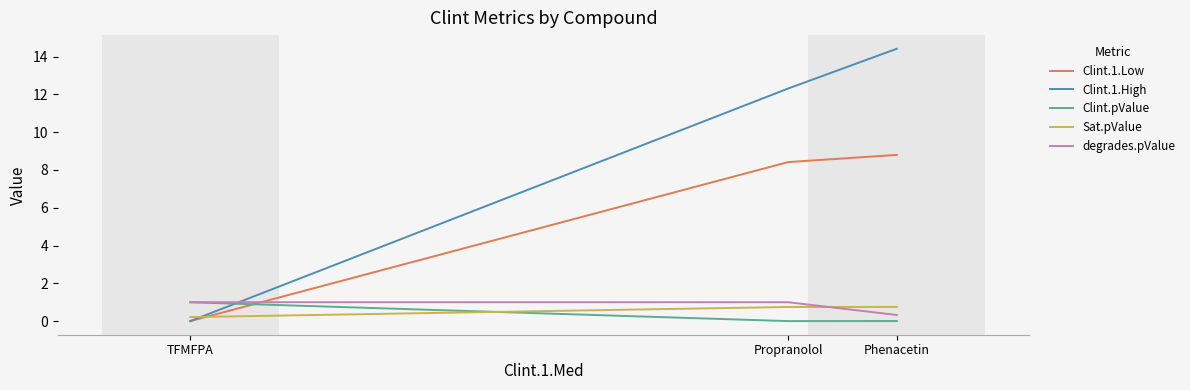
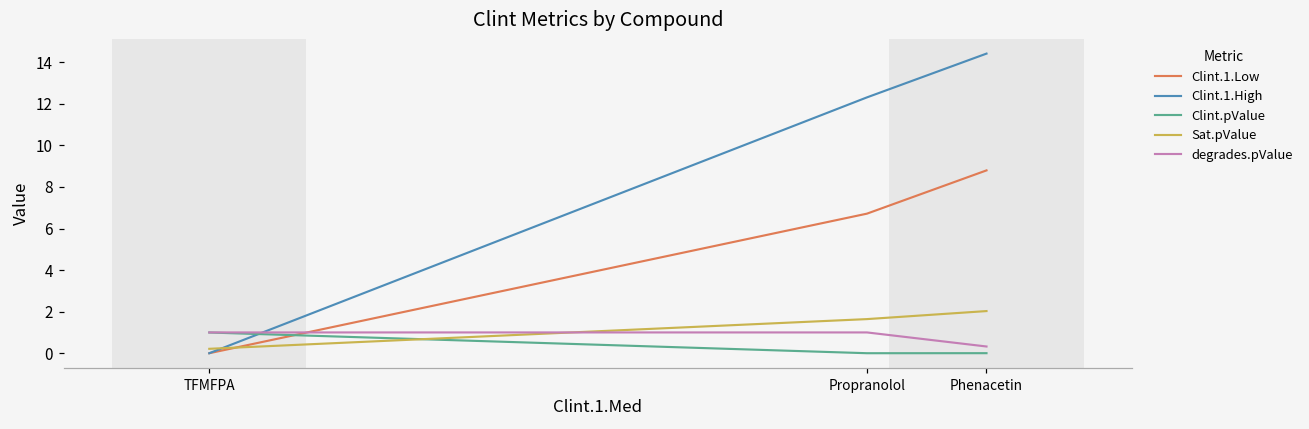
  {
    "Clint.1.Low": {
-     "Propranolol": 8.4,
+     "Propranolol": 6.7,
      "Phenacetin": 8.8
    },
    "Sat.pValue": {
      "TFMFPA": 0.2,
-     "Propranolol": 0.7,
-     "Phenacetin": 0.7
+     "Propranolol": 1.6,
+     "Phenacetin": 2.0
    },
    "degrades.pValue": {
      "Propranolol": 1.0,
      "Phenacetin": 0.3
    }
  }
